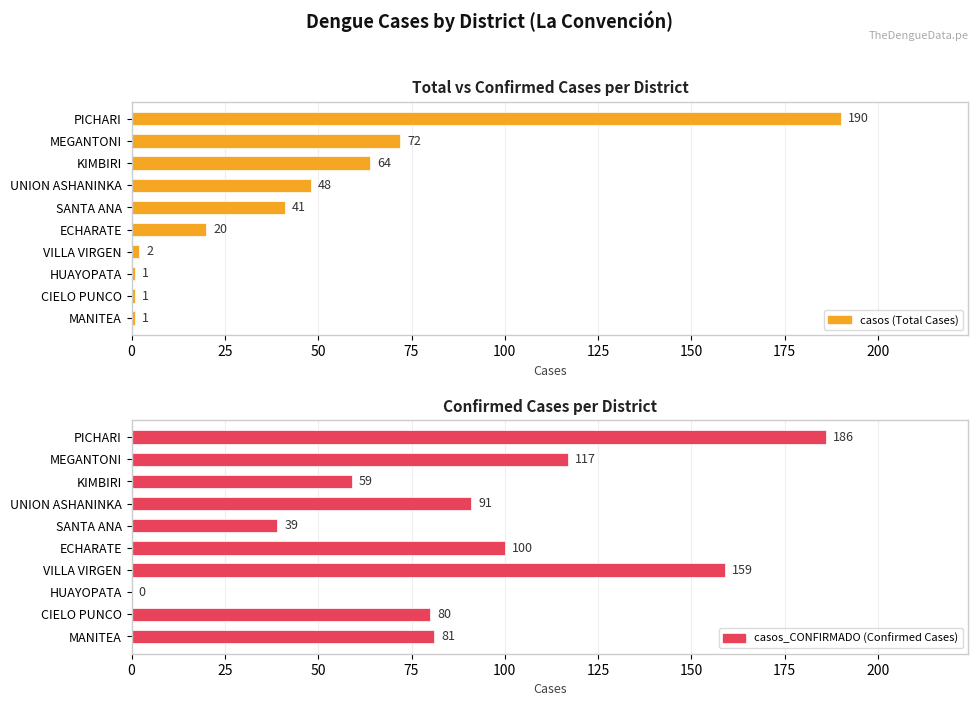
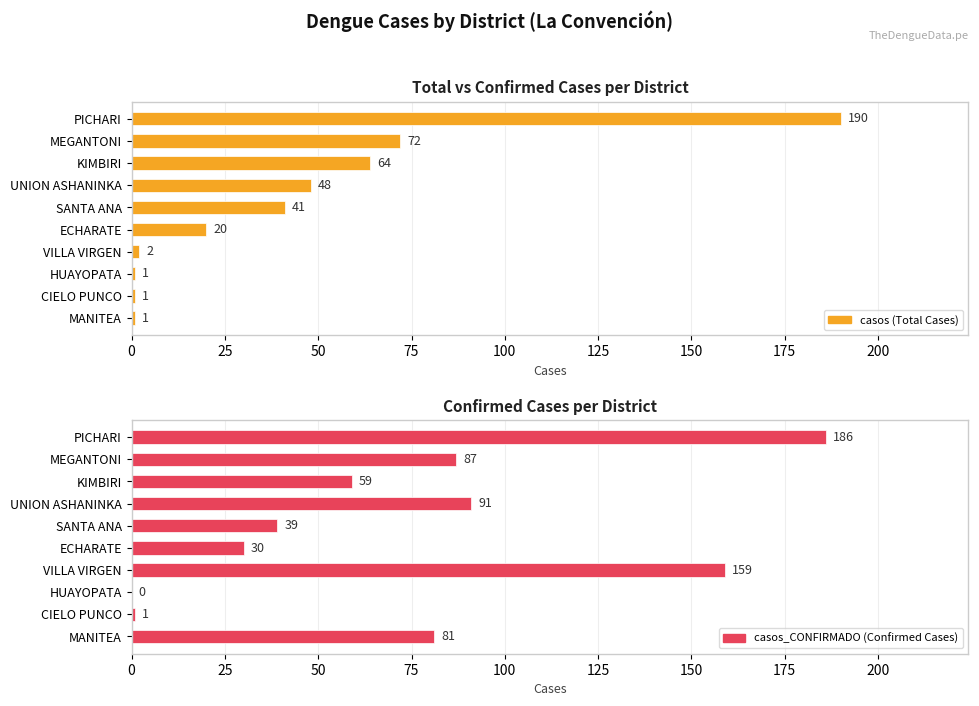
  {
    "Total vs Confirmed Cases per District": {
      "PICHARI": 190,
      "MEGANTONI": 72,
      "KIMBIRI": 64,
      "UNION ASHANINKA": 48,
      "SANTA ANA": 41,
      "ECHARATE": 20,
      "VILLA VIRGEN": 2,
      "HUAYOPATA": 1,
      "CIELO PUNCO": 1,
      "MANITEA": 1
    },
    "Confirmed Cases per District": {
      "PICHARI": 186,
-     "MEGANTONI": 117,
+     "MEGANTONI": 87,
      "KIMBIRI": 59,
      "UNION ASHANINKA": 91,
      "SANTA ANA": 39,
-     "ECHARATE": 100,
+     "ECHARATE": 30,
      "VILLA VIRGEN": 159,
      "HUAYOPATA": 0,
-     "CIELO PUNCO": 80,
+     "CIELO PUNCO": 1,
      "MANITEA": 81
    }
  }
